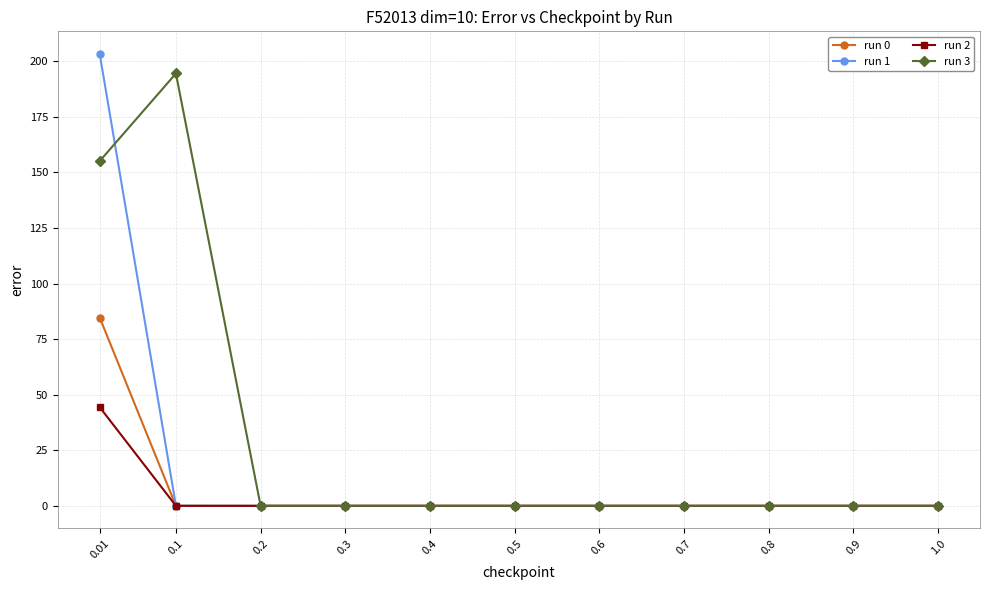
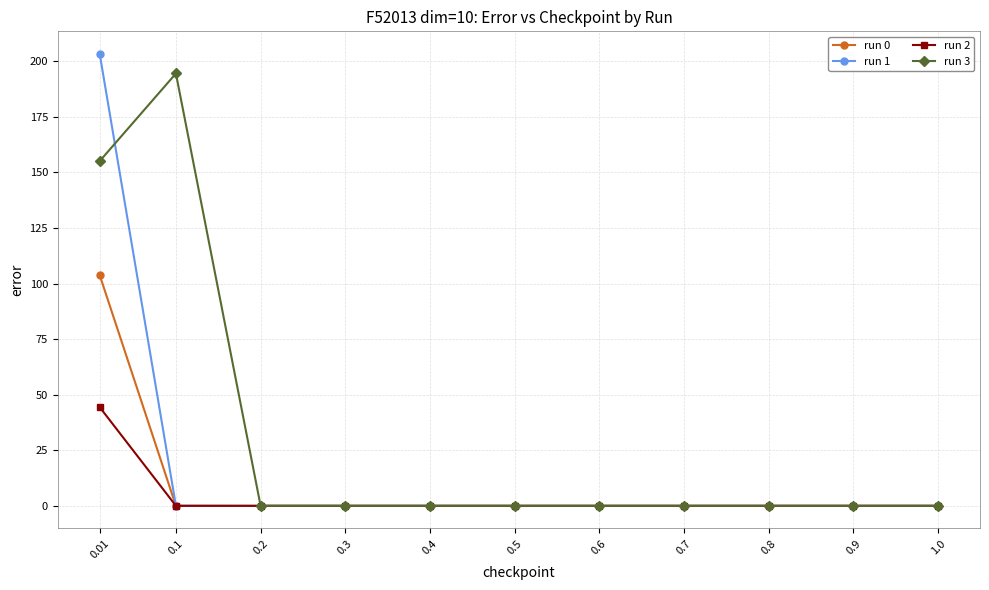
  {
    "run 0": {
-     "0.01": 85
+     "0.01": 104
    },
    "run 1": {
      "0.01": 203
    },
    "run 2": {
      "0.01": 44
    },
    "run 3": {
      "0.01": 155,
      "0.1": 194
    }
  }
